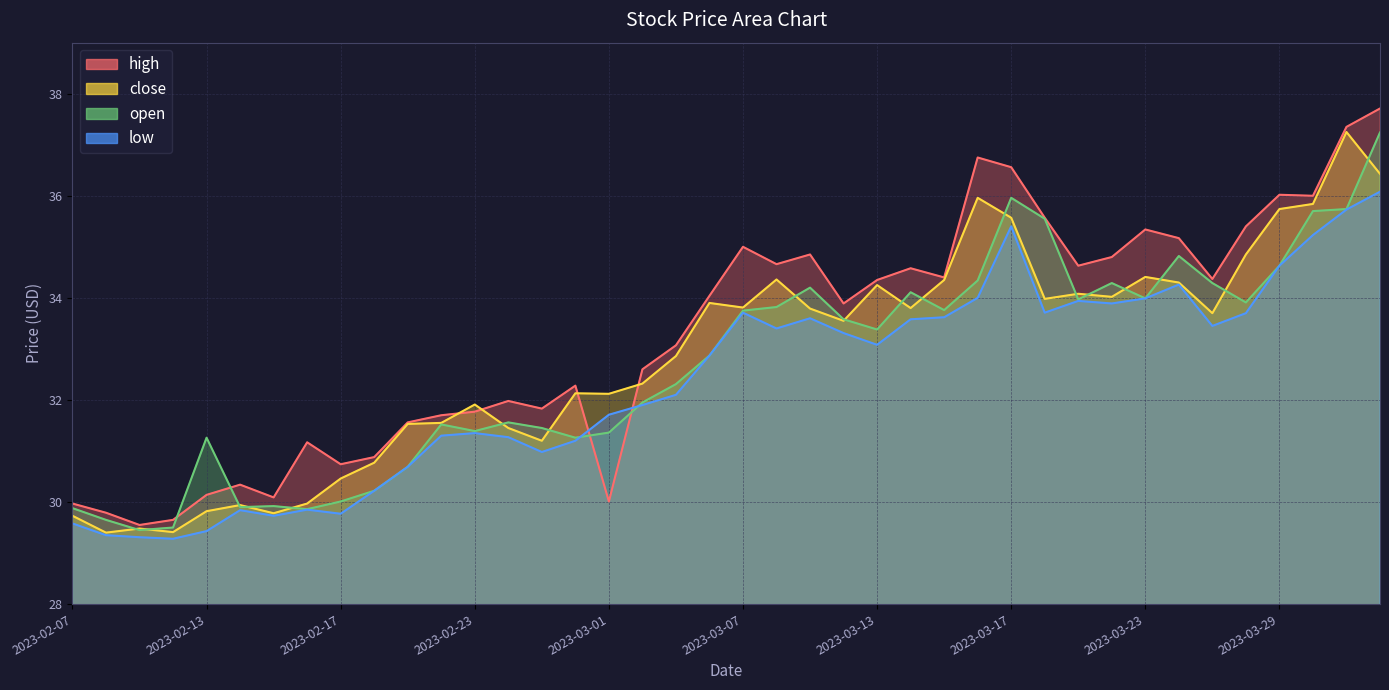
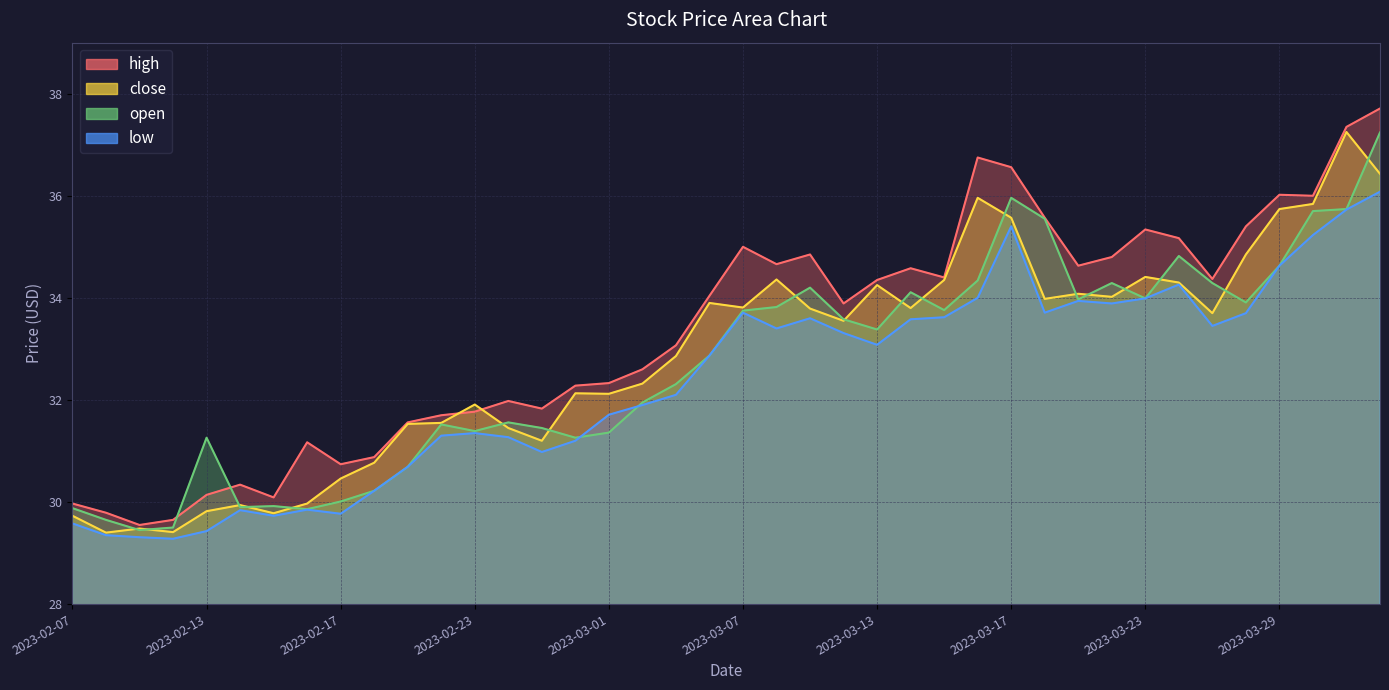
  {
    "high": {
      "2023-02-07": 30.0,
      "2023-02-13": 30.1,
      "2023-02-17": 30.7,
      "2023-02-23": 31.8,
-     "2023-03-01": 30.0,
+     "2023-03-01": 32.3,
      "2023-03-07": 35.0,
      "2023-03-13": 34.4,
      "2023-03-17": 36.6,
      "2023-03-23": 35.3,
      "2023-03-29": 36.0
    },
    "close": {
      "2023-02-07": 29.7,
      "2023-02-13": 29.8,
      "2023-02-17": 30.5,
      "2023-02-23": 31.9,
      "2023-03-01": 32.1,
      "2023-03-07": 33.8,
      "2023-03-13": 34.3,
      "2023-03-17": 35.6,
      "2023-03-23": 34.4,
      "2023-03-29": 35.7
    },
    "open": {
      "2023-02-07": 29.9,
      "2023-02-13": 31.3,
      "2023-02-17": 30.0,
      "2023-03-01": 31.4,
      "2023-03-13": 33.4,
      "2023-03-17": 36.0
    },
    "low": {
      "2023-02-07": 29.6,
      "2023-02-13": 29.4,
      "2023-02-17": 29.8,
      "2023-03-01": 31.7,
      "2023-03-13": 33.1,
      "2023-03-17": 35.4
    }
  }
